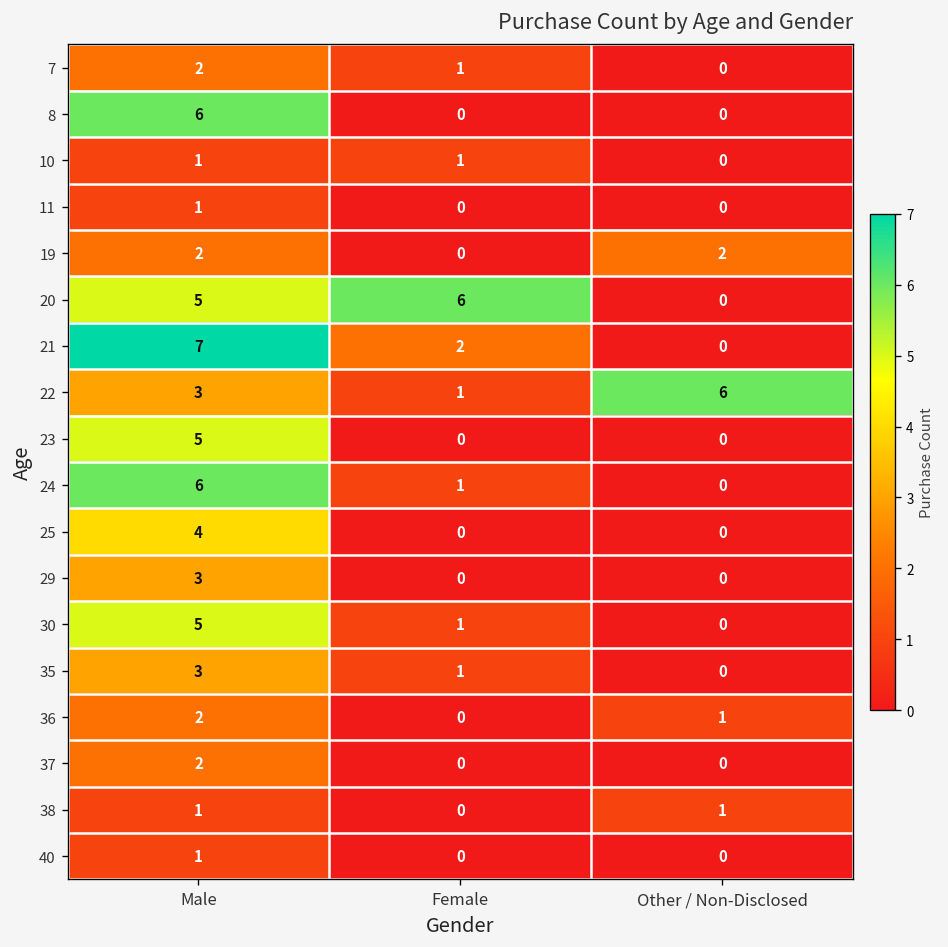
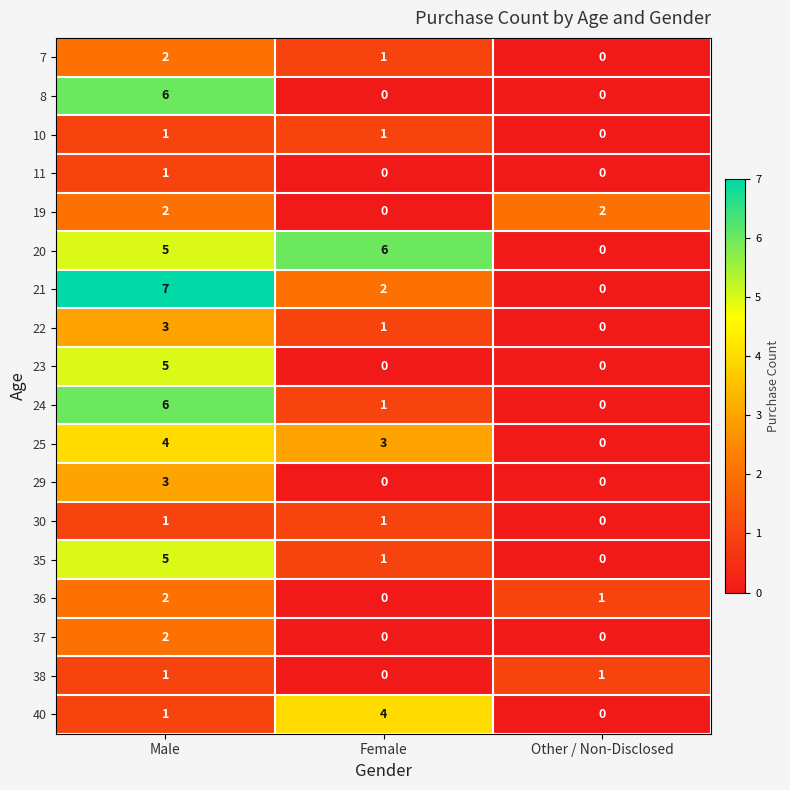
  {
    "7": {
      "Male": 2,
      "Female": 1,
      "Other / Non-Disclosed": 0
    },
    "8": {
      "Male": 6,
      "Female": 0,
      "Other / Non-Disclosed": 0
    },
    "10": {
      "Male": 1,
      "Female": 1,
      "Other / Non-Disclosed": 0
    },
    "11": {
      "Male": 1,
      "Female": 0,
      "Other / Non-Disclosed": 0
    },
    "19": {
      "Male": 2,
      "Female": 0,
      "Other / Non-Disclosed": 2
    },
    "20": {
      "Male": 5,
      "Female": 6,
      "Other / Non-Disclosed": 0
    },
    "21": {
      "Male": 7,
      "Female": 2,
      "Other / Non-Disclosed": 0
    },
    "22": {
      "Male": 3,
      "Female": 1,
-     "Other / Non-Disclosed": 6
+     "Other / Non-Disclosed": 0
    },
    "23": {
      "Male": 5,
      "Female": 0,
      "Other / Non-Disclosed": 0
    },
    "24": {
      "Male": 6,
      "Female": 1,
      "Other / Non-Disclosed": 0
    },
    "25": {
      "Male": 4,
-     "Female": 0,
+     "Female": 3,
      "Other / Non-Disclosed": 0
    },
    "29": {
      "Male": 3,
      "Female": 0,
      "Other / Non-Disclosed": 0
    },
    "30": {
-     "Male": 5,
+     "Male": 1,
      "Female": 1,
      "Other / Non-Disclosed": 0
    },
    "35": {
-     "Male": 3,
+     "Male": 5,
      "Female": 1,
      "Other / Non-Disclosed": 0
    },
    "36": {
      "Male": 2,
      "Female": 0,
      "Other / Non-Disclosed": 1
    },
    "37": {
      "Male": 2,
      "Female": 0,
      "Other / Non-Disclosed": 0
    },
    "38": {
      "Male": 1,
      "Female": 0,
      "Other / Non-Disclosed": 1
    },
    "40": {
      "Male": 1,
-     "Female": 0,
+     "Female": 4,
      "Other / Non-Disclosed": 0
    }
  }
